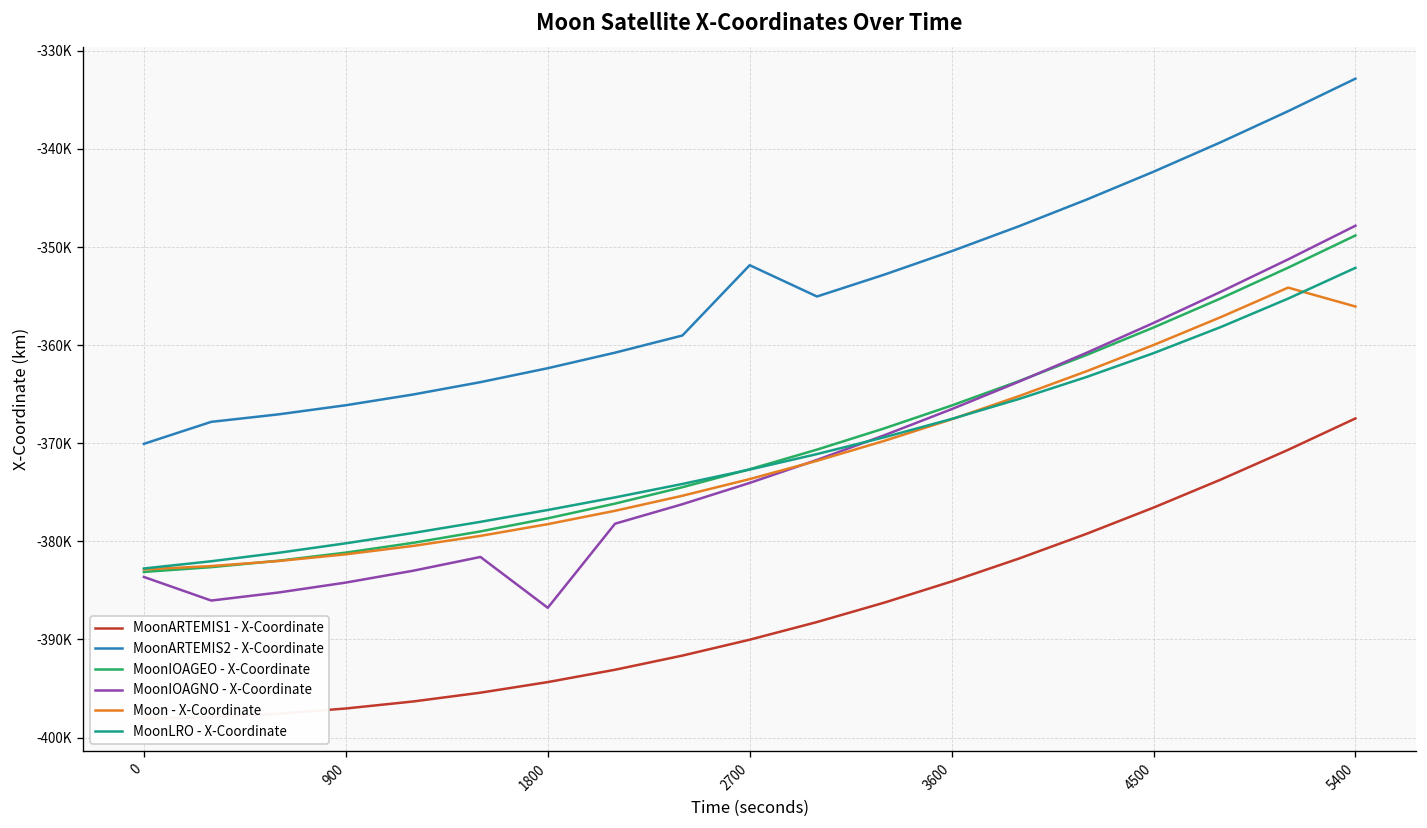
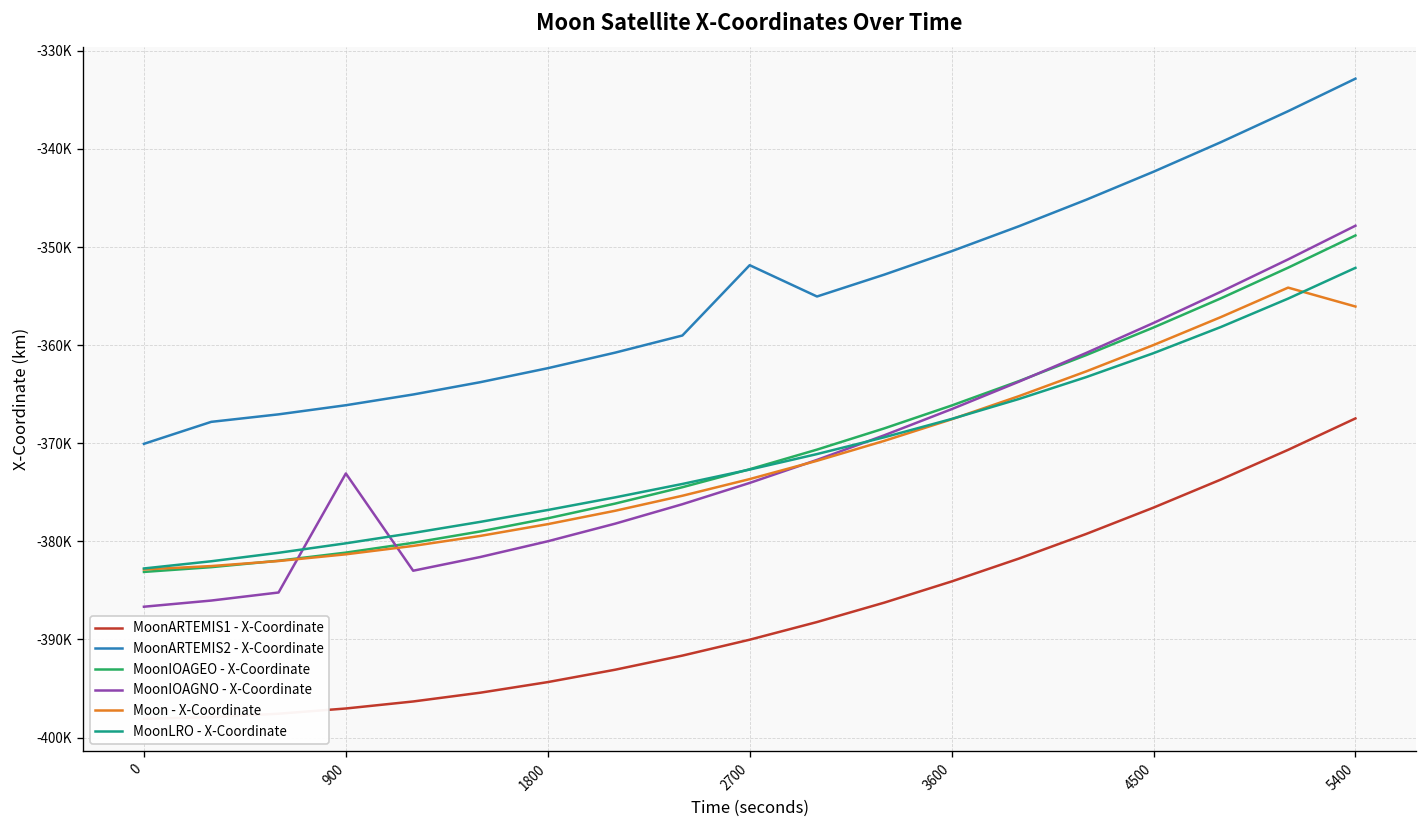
  {
    "MoonARTEMIS1 - X-Coordinate": {
      "900": -397000,
      "1800": -394000,
      "2700": -390000,
      "3600": -384000,
      "4500": -377000,
      "5400": -367000
    },
    "MoonARTEMIS2 - X-Coordinate": {
      "0": -370000,
      "900": -366000,
      "1800": -362000,
      "2700": -352000,
      "3600": -350000,
      "4500": -342000,
      "5400": -333000
    },
    "MoonIOAGNO - X-Coordinate": {
-     "0": -384000,
-     "900": -384000,
-     "1800": -387000,
+     "0": -387000,
+     "900": -373000,
+     "1800": -380000,
      "2700": -374000,
      "3600": -367000,
      "4500": -358000,
      "5400": -348000
    },
    "Moon - X-Coordinate": {
      "1800": -378000,
      "2700": -374000,
      "4500": -360000,
      "5400": -356000
    }
  }
